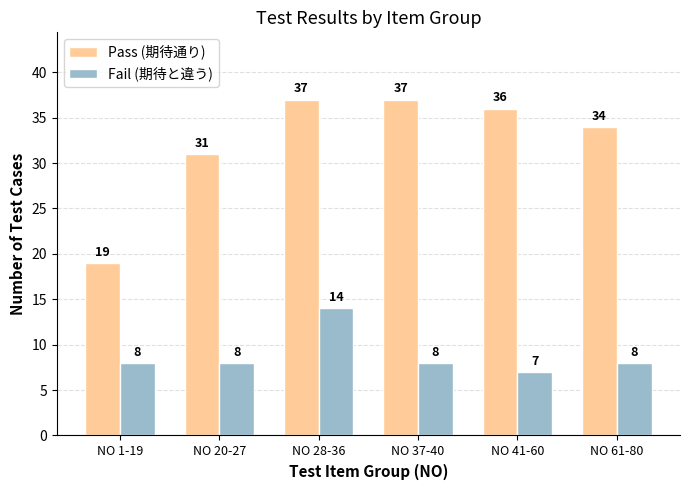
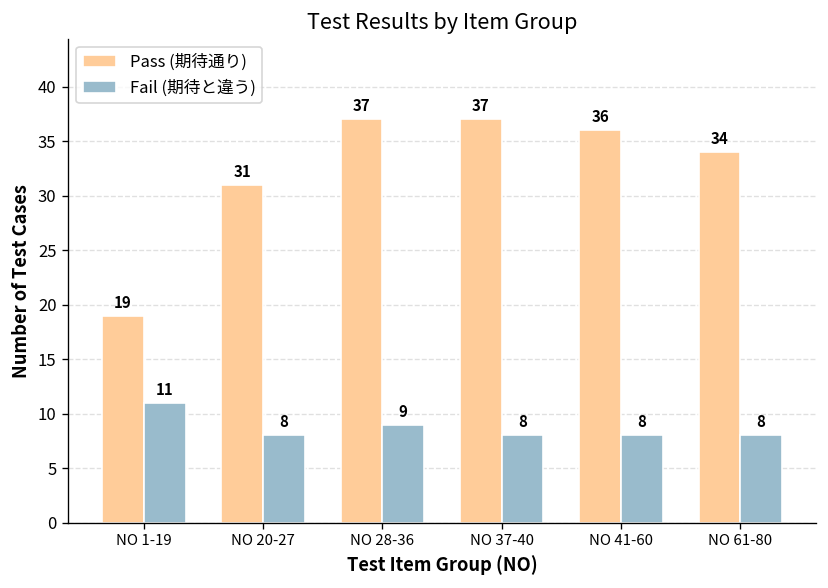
  {
    "Pass (期待通り)": {
      "NO 1-19": 19,
      "NO 20-27": 31,
      "NO 28-36": 37,
      "NO 37-40": 37,
      "NO 41-60": 36,
      "NO 61-80": 34
    },
    "Fail (期待と違う)": {
-     "NO 1-19": 8,
+     "NO 1-19": 11,
      "NO 20-27": 8,
-     "NO 28-36": 14,
+     "NO 28-36": 9,
      "NO 37-40": 8,
-     "NO 41-60": 7,
+     "NO 41-60": 8,
      "NO 61-80": 8
    }
  }
